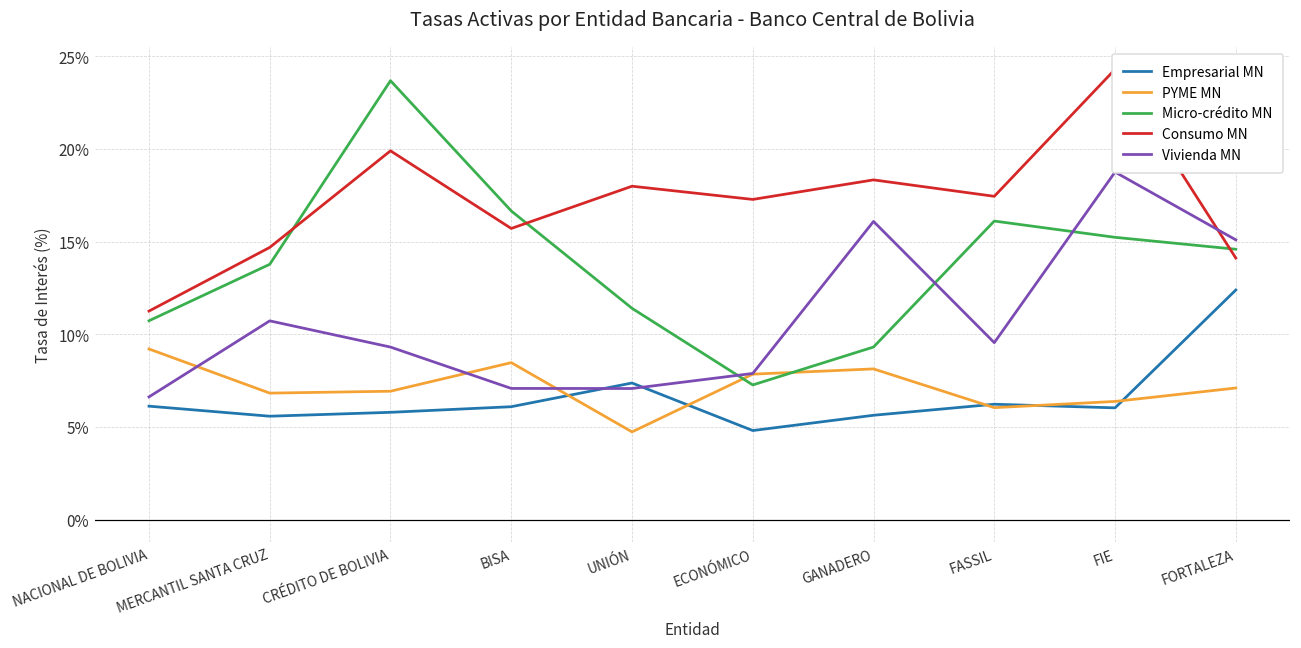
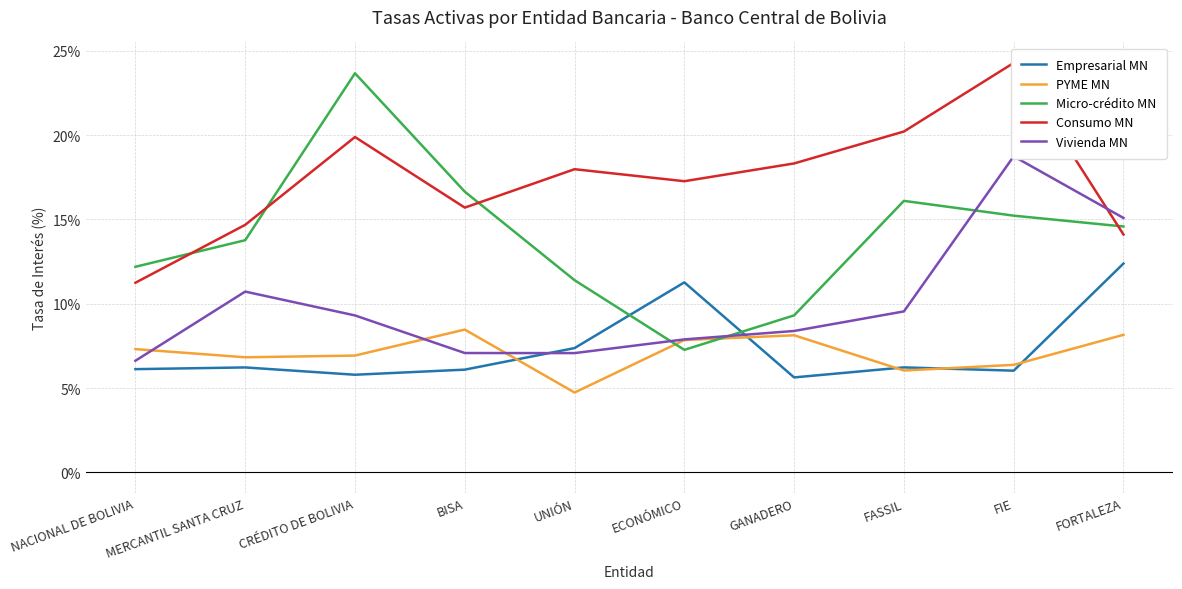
  {
    "Empresarial MN": {
      "NACIONAL DE BOLIVIA": "6.1%",
-     "MERCANTIL SANTA CRUZ": "5.6%",
+     "MERCANTIL SANTA CRUZ": "6.2%",
      "CRÉDITO DE BOLIVIA": "5.8%",
      "BISA": "6.1%",
      "UNIÓN": "7.4%",
-     "ECONÓMICO": "4.8%",
+     "ECONÓMICO": "11.3%",
      "GANADERO": "5.6%",
      "FASSIL": "6.2%",
      "FIE": "6.0%",
      "FORTALEZA": "12.4%"
    },
    "PYME MN": {
-     "NACIONAL DE BOLIVIA": "9.2%",
+     "NACIONAL DE BOLIVIA": "7.3%",
      "MERCANTIL SANTA CRUZ": "6.8%",
      "CRÉDITO DE BOLIVIA": "6.9%",
      "BISA": "8.5%",
      "UNIÓN": "4.7%",
      "GANADERO": "8.1%",
      "FASSIL": "6.0%",
      "FIE": "6.4%",
-     "FORTALEZA": "7.1%"
+     "FORTALEZA": "8.2%"
    },
    "Micro-crédito MN": {
-     "NACIONAL DE BOLIVIA": "10.7%",
+     "NACIONAL DE BOLIVIA": "12.2%",
      "MERCANTIL SANTA CRUZ": "13.8%",
      "CRÉDITO DE BOLIVIA": "23.7%",
      "BISA": "16.6%",
      "UNIÓN": "11.4%",
      "ECONÓMICO": "7.3%",
      "GANADERO": "9.3%",
      "FASSIL": "16.1%",
      "FIE": "15.2%",
      "FORTALEZA": "14.6%"
    },
    "Consumo MN": {
      "NACIONAL DE BOLIVIA": "11.2%",
      "MERCANTIL SANTA CRUZ": "14.7%",
      "CRÉDITO DE BOLIVIA": "19.9%",
      "BISA": "15.7%",
      "UNIÓN": "18.0%",
      "ECONÓMICO": "17.3%",
      "GANADERO": "18.3%",
-     "FASSIL": "17.4%",
+     "FASSIL": "20.2%",
      "FORTALEZA": "14.1%"
    },
    "Vivienda MN": {
      "NACIONAL DE BOLIVIA": "6.6%",
      "MERCANTIL SANTA CRUZ": "10.7%",
      "CRÉDITO DE BOLIVIA": "9.3%",
      "BISA": "7.1%",
      "UNIÓN": "7.1%",
-     "GANADERO": "16.1%",
+     "GANADERO": "8.4%",
      "FASSIL": "9.5%",
      "FORTALEZA": "15.1%"
    }
  }
